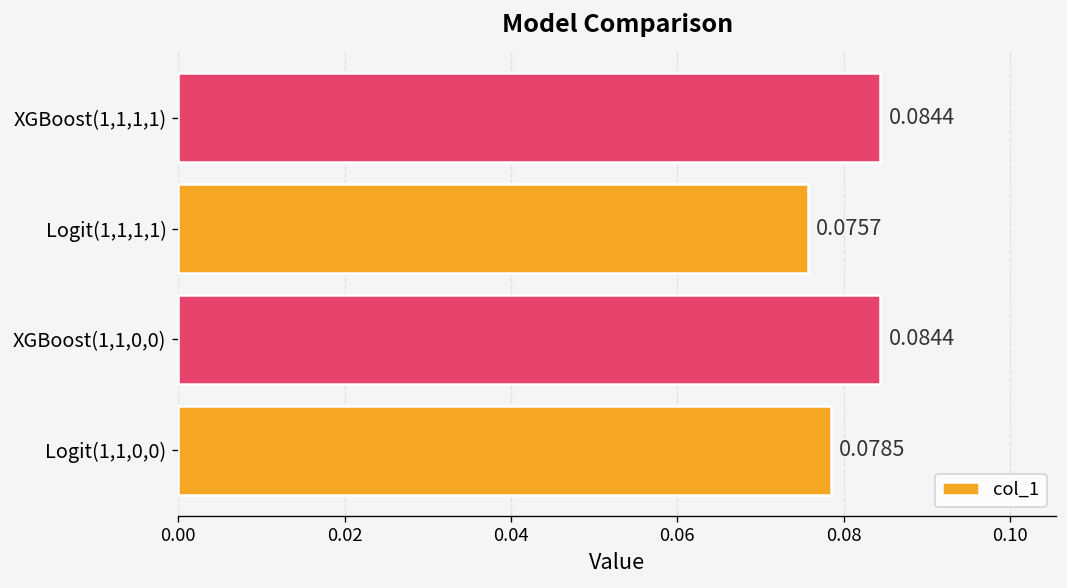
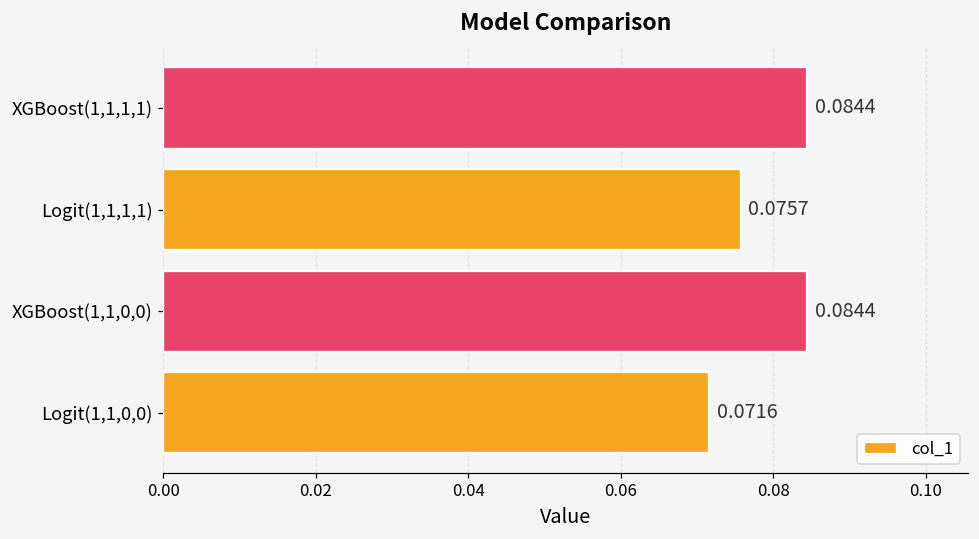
  {
    "XGBoost(1,1,1,1)": 0.0844,
    "Logit(1,1,1,1)": 0.0757,
    "XGBoost(1,1,0,0)": 0.0844,
-   "Logit(1,1,0,0)": 0.0785
+   "Logit(1,1,0,0)": 0.0716
  }
